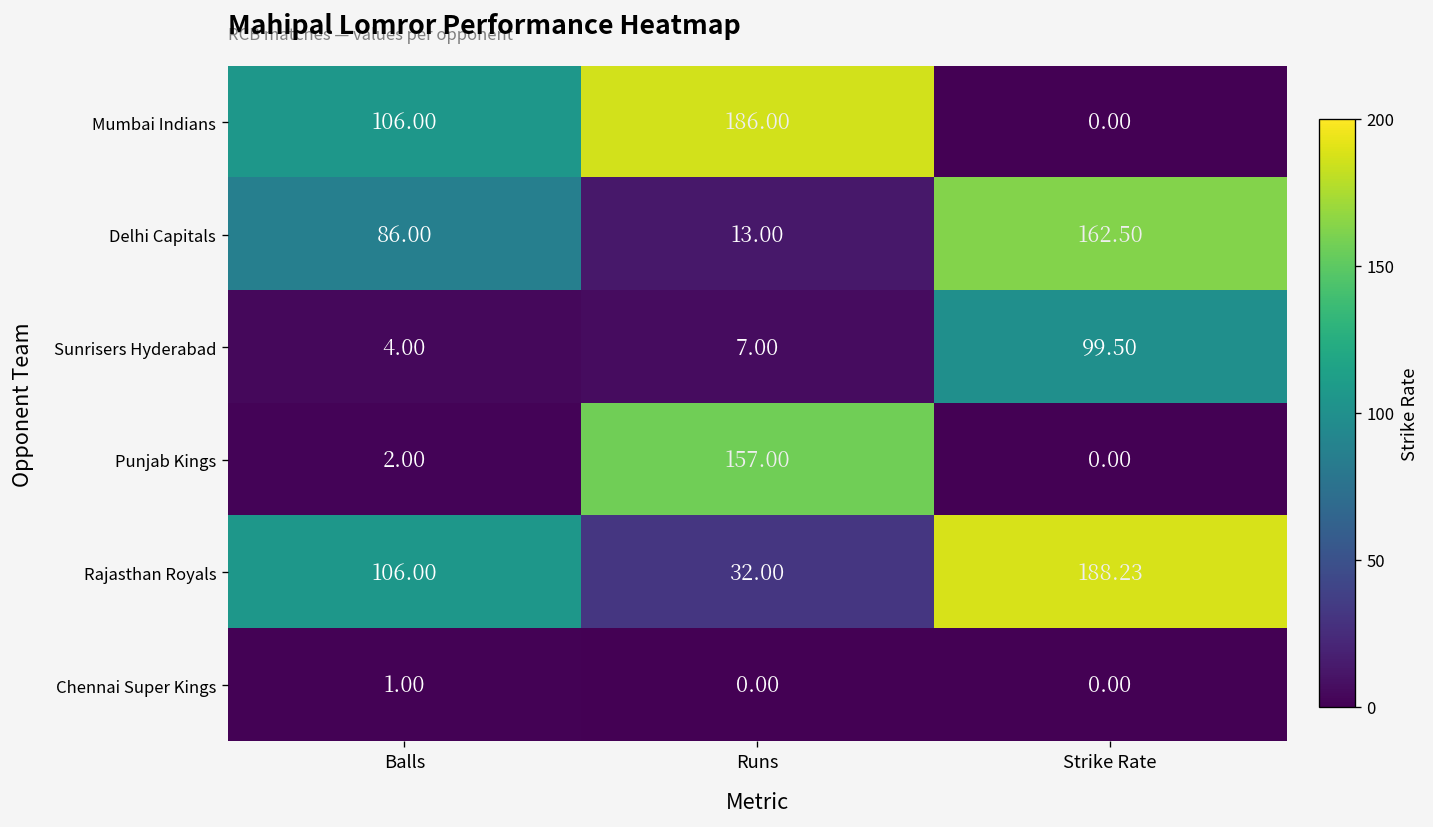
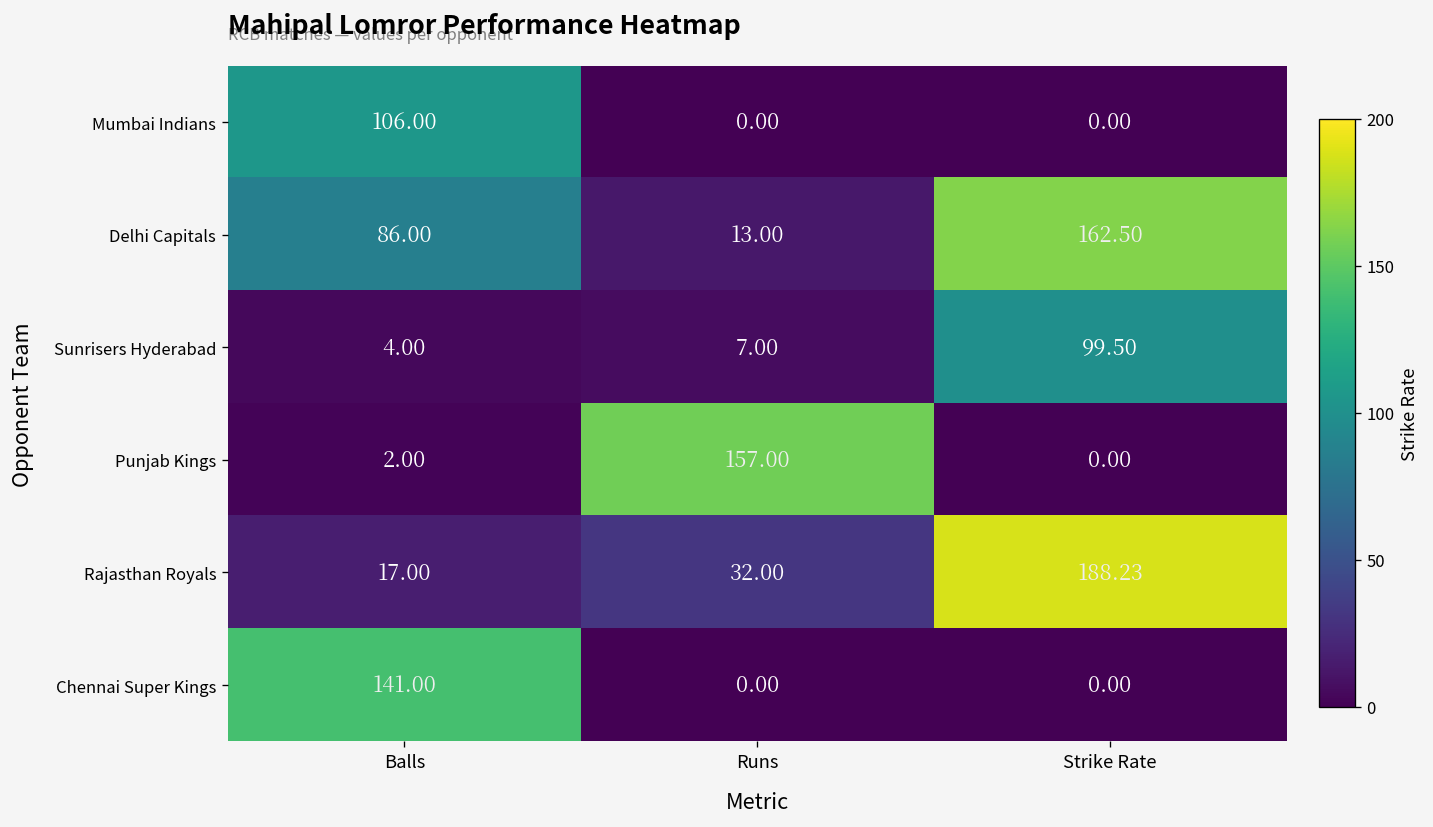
  {
    "Mumbai Indians": {
      "Balls": 106.00,
-     "Runs": 186.00,
+     "Runs": 0.00,
      "Strike Rate": 0.00
    },
    "Delhi Capitals": {
      "Balls": 86.00,
      "Runs": 13.00,
      "Strike Rate": 162.50
    },
    "Sunrisers Hyderabad": {
      "Balls": 4.00,
      "Runs": 7.00,
      "Strike Rate": 99.50
    },
    "Punjab Kings": {
      "Balls": 2.00,
      "Runs": 157.00,
      "Strike Rate": 0.00
    },
    "Rajasthan Royals": {
-     "Balls": 106.00,
+     "Balls": 17.00,
      "Runs": 32.00,
      "Strike Rate": 188.23
    },
    "Chennai Super Kings": {
-     "Balls": 1.00,
+     "Balls": 141.00,
      "Runs": 0.00,
      "Strike Rate": 0.00
    }
  }
